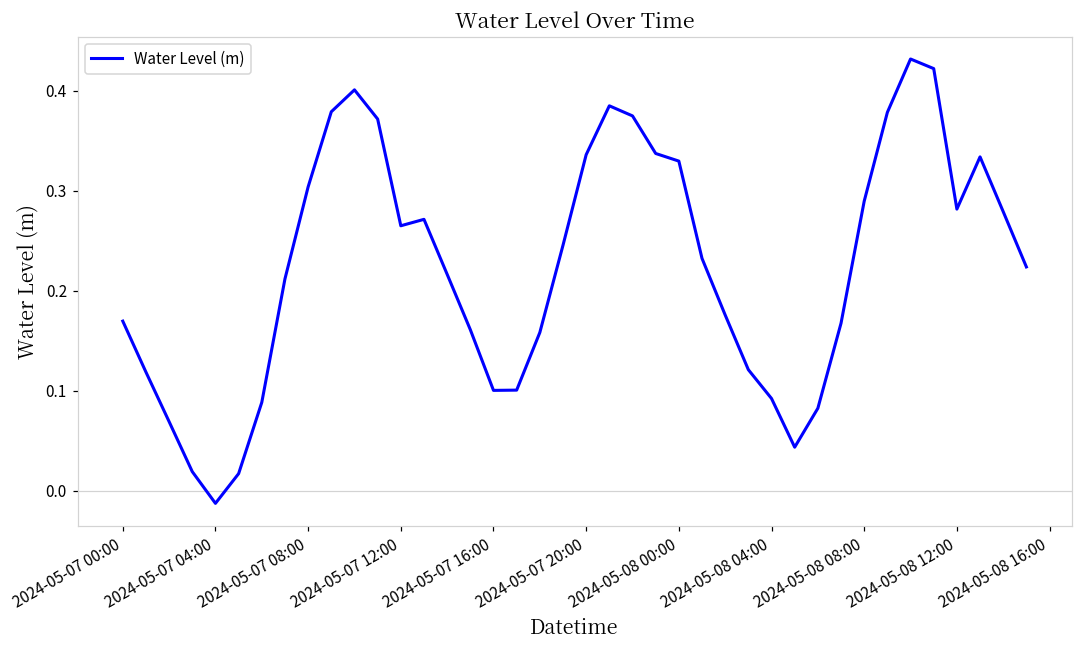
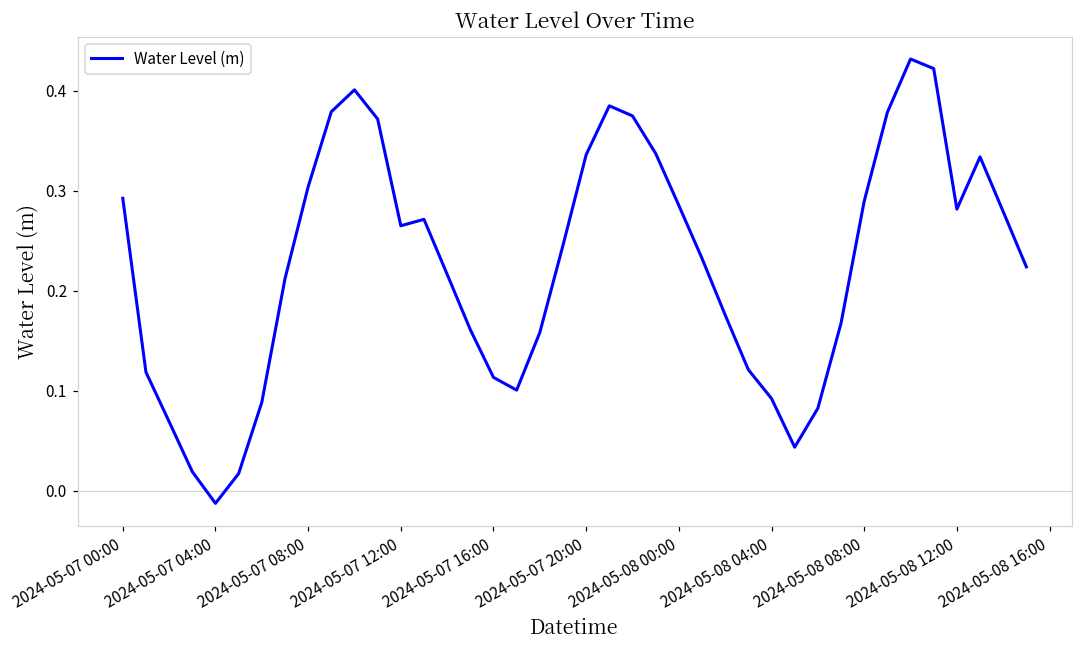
  {
-   "2024-05-07 00:00": 0.17,
+   "2024-05-07 00:00": 0.29,
    "2024-05-07 04:00": -0.01,
    "2024-05-07 08:00": 0.30,
    "2024-05-07 12:00": 0.27,
-   "2024-05-07 16:00": 0.10,
+   "2024-05-07 16:00": 0.11,
    "2024-05-07 20:00": 0.34,
-   "2024-05-08 00:00": 0.33,
+   "2024-05-08 00:00": 0.29,
    "2024-05-08 04:00": 0.09,
    "2024-05-08 08:00": 0.29,
    "2024-05-08 12:00": 0.28
  }
